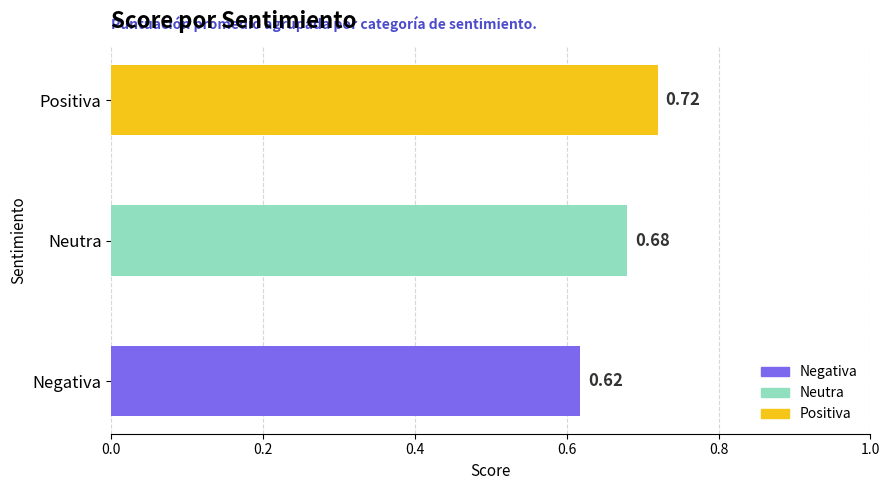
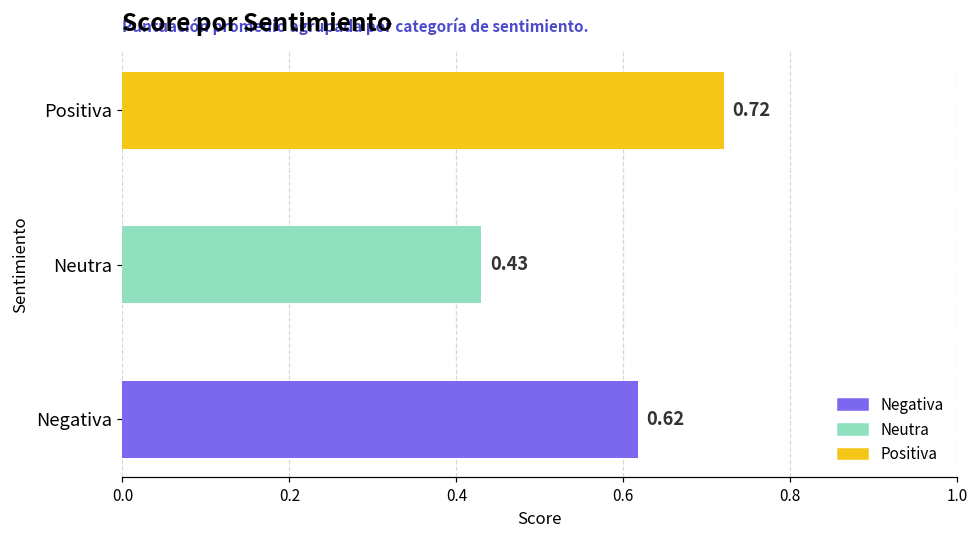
  {
    "Positiva": 0.72,
-   "Neutra": 0.68,
+   "Neutra": 0.43,
    "Negativa": 0.62
  }
